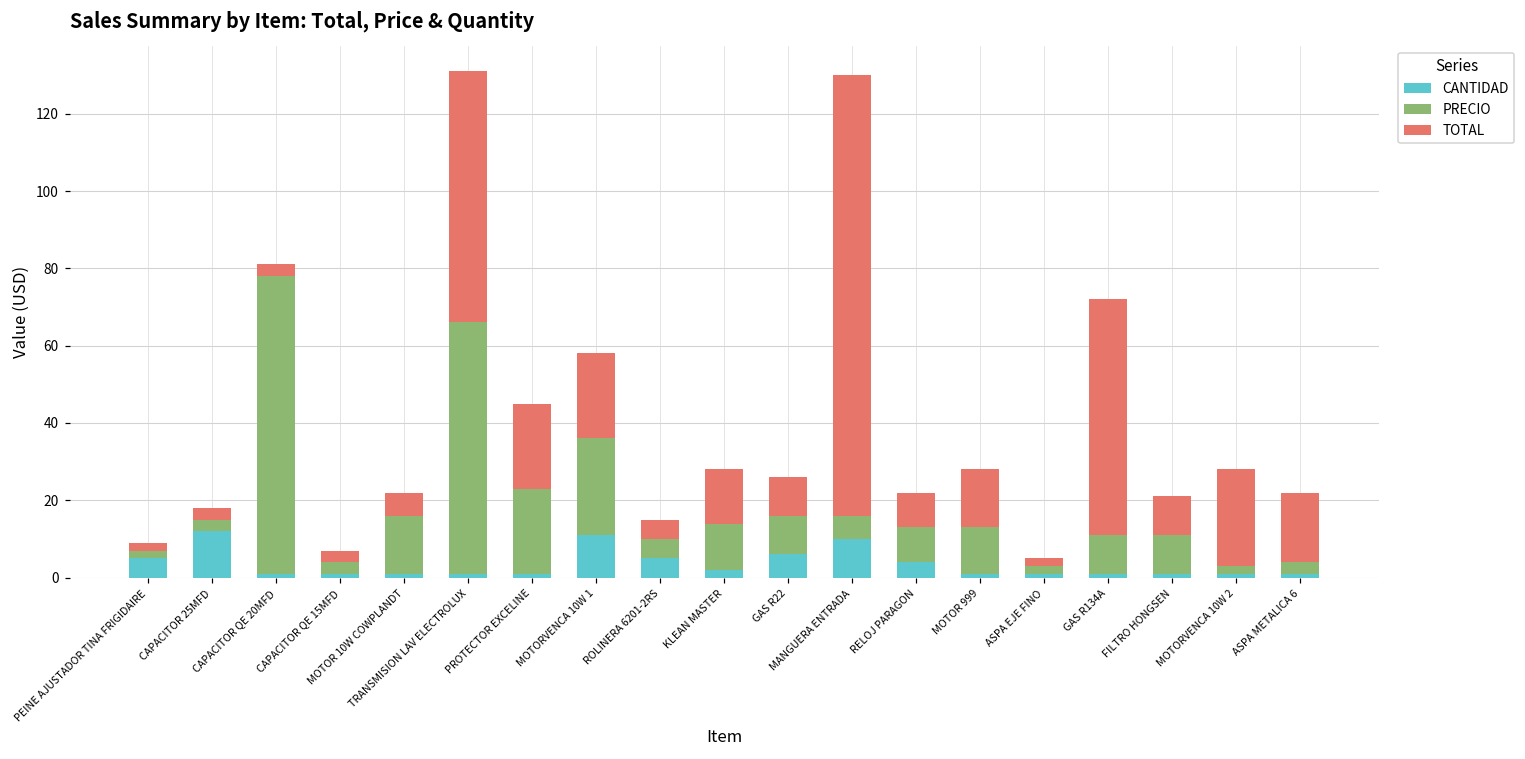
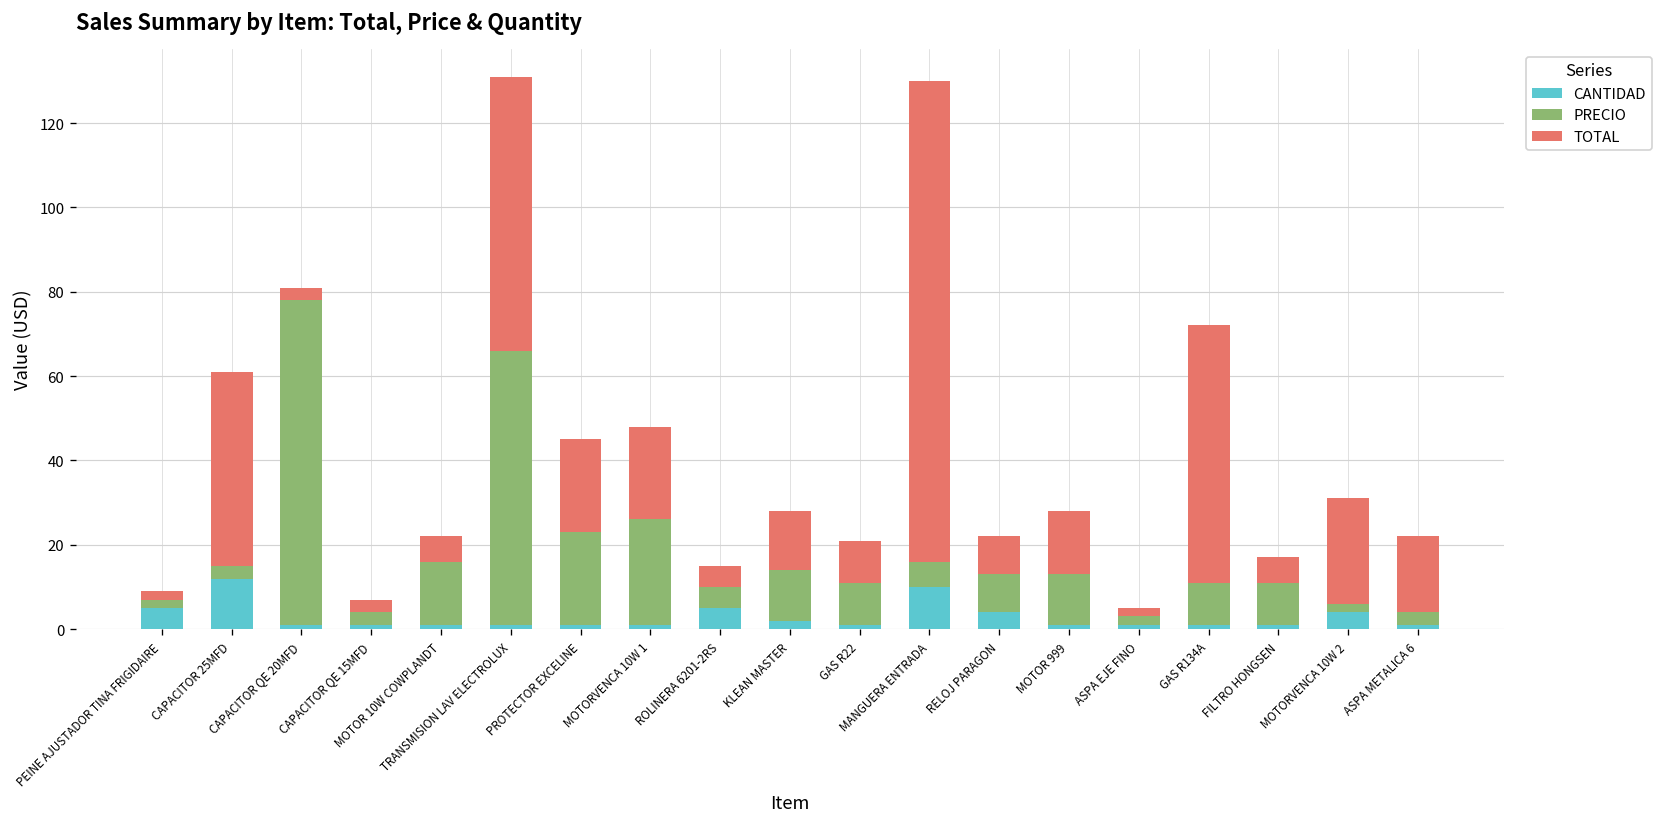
  {
    "CANTIDAD": {
      "PEINE AJUSTADOR TINA FRIGIDAIRE": 5,
      "CAPACITOR 25MFD": 12,
      "CAPACITOR QE 20MFD": 1,
      "CAPACITOR QE 15MFD": 1,
      "MOTOR 10W COWPLANDT": 1,
      "TRANSMISION LAV ELECTROLUX": 1,
      "PROTECTOR EXCELINE": 1,
-     "MOTORVENCA 10W 1": 11,
+     "MOTORVENCA 10W 1": 1,
      "ROLINERA 6201-2RS": 5,
      "KLEAN MASTER": 2,
-     "GAS R22": 6,
+     "GAS R22": 1,
      "MANGUERA ENTRADA": 10,
      "RELOJ PARAGON": 4,
      "MOTOR 999": 1,
      "ASPA EJE FINO": 1,
      "GAS R134A": 1,
      "FILTRO HONGSEN": 1,
-     "MOTORVENCA 10W 2": 1,
+     "MOTORVENCA 10W 2": 4,
      "ASPA METALICA 6": 1
    },
    "PRECIO": {
      "PEINE AJUSTADOR TINA FRIGIDAIRE": 2,
      "CAPACITOR 25MFD": 3,
      "CAPACITOR QE 20MFD": 77,
      "CAPACITOR QE 15MFD": 3,
      "MOTOR 10W COWPLANDT": 15,
      "TRANSMISION LAV ELECTROLUX": 65,
      "PROTECTOR EXCELINE": 22,
      "MOTORVENCA 10W 1": 25,
      "ROLINERA 6201-2RS": 5,
      "KLEAN MASTER": 12,
      "GAS R22": 10,
      "MANGUERA ENTRADA": 6,
      "RELOJ PARAGON": 9,
      "MOTOR 999": 12,
      "ASPA EJE FINO": 2,
      "GAS R134A": 10,
      "FILTRO HONGSEN": 10,
      "MOTORVENCA 10W 2": 2,
      "ASPA METALICA 6": 3
    },
    "TOTAL": {
      "PEINE AJUSTADOR TINA FRIGIDAIRE": 2,
-     "CAPACITOR 25MFD": 3,
+     "CAPACITOR 25MFD": 46,
      "CAPACITOR QE 20MFD": 3,
      "CAPACITOR QE 15MFD": 3,
      "MOTOR 10W COWPLANDT": 6,
      "TRANSMISION LAV ELECTROLUX": 65,
      "PROTECTOR EXCELINE": 22,
      "MOTORVENCA 10W 1": 22,
      "ROLINERA 6201-2RS": 5,
      "KLEAN MASTER": 14,
      "GAS R22": 10,
      "MANGUERA ENTRADA": 114,
      "RELOJ PARAGON": 9,
      "MOTOR 999": 15,
      "ASPA EJE FINO": 2,
      "GAS R134A": 61,
-     "FILTRO HONGSEN": 10,
+     "FILTRO HONGSEN": 6,
      "MOTORVENCA 10W 2": 25,
      "ASPA METALICA 6": 18
    }
  }
